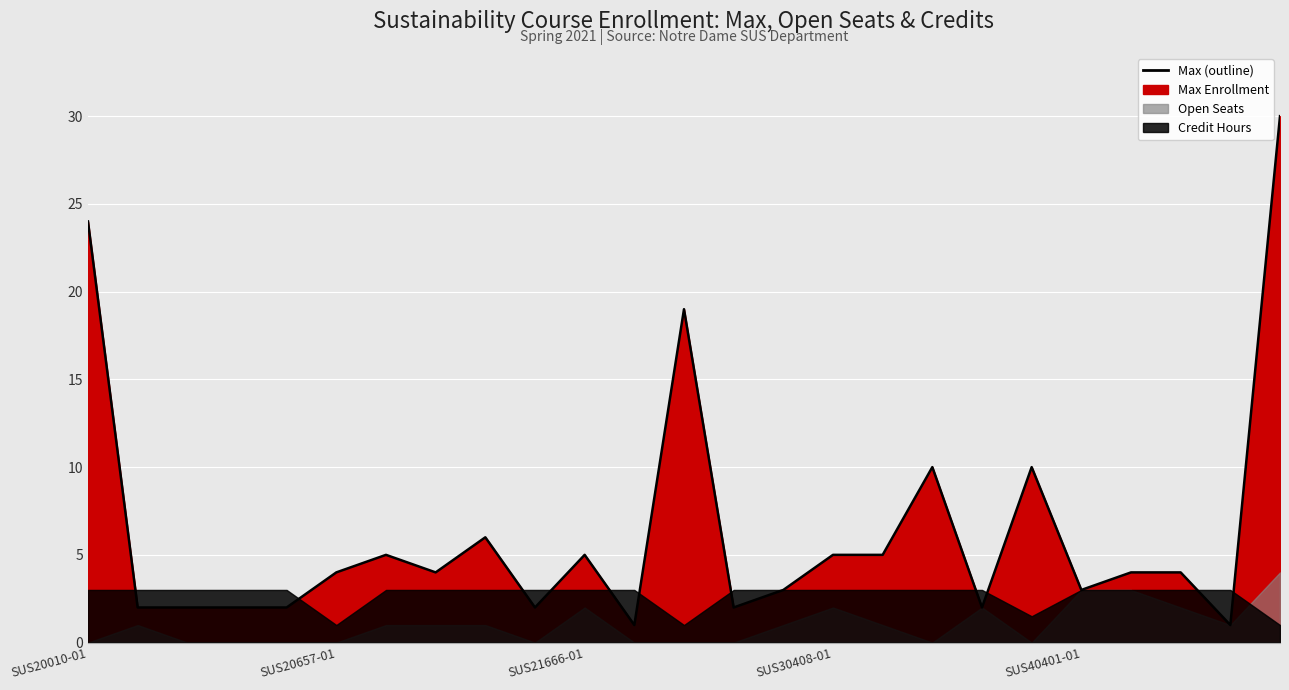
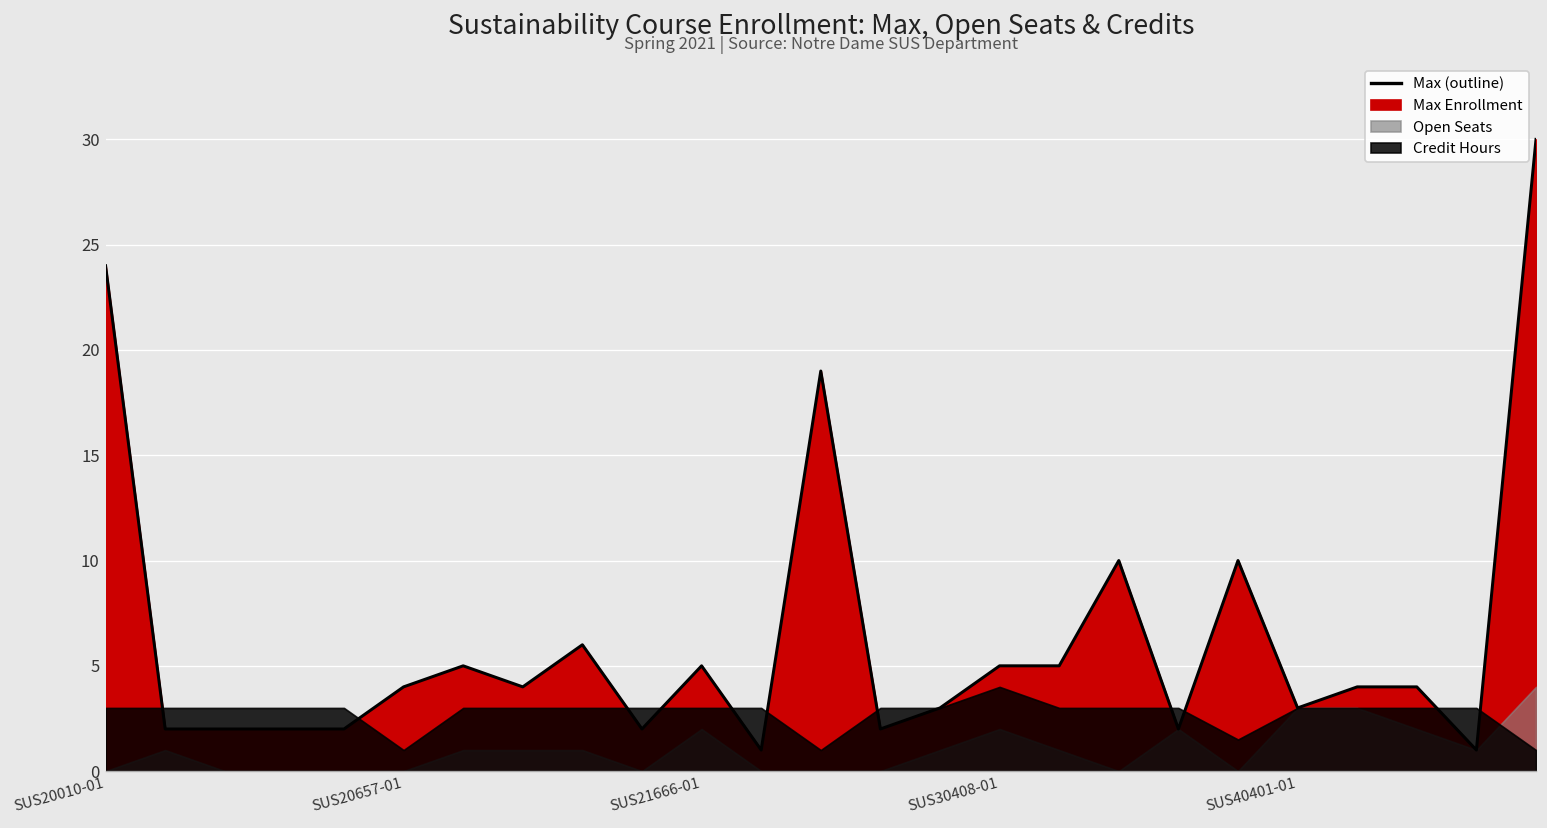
  {
    "Max Enrollment": {
      "SUS20010-01": 24,
      "SUS20657-01": 4,
      "SUS21666-01": 5,
      "SUS30408-01": 5
    },
    "Credit Hours": {
      "SUS20010-01": 3,
      "SUS20657-01": 1,
      "SUS21666-01": 3,
-     "SUS30408-01": 3
+     "SUS30408-01": 4
    }
  }
